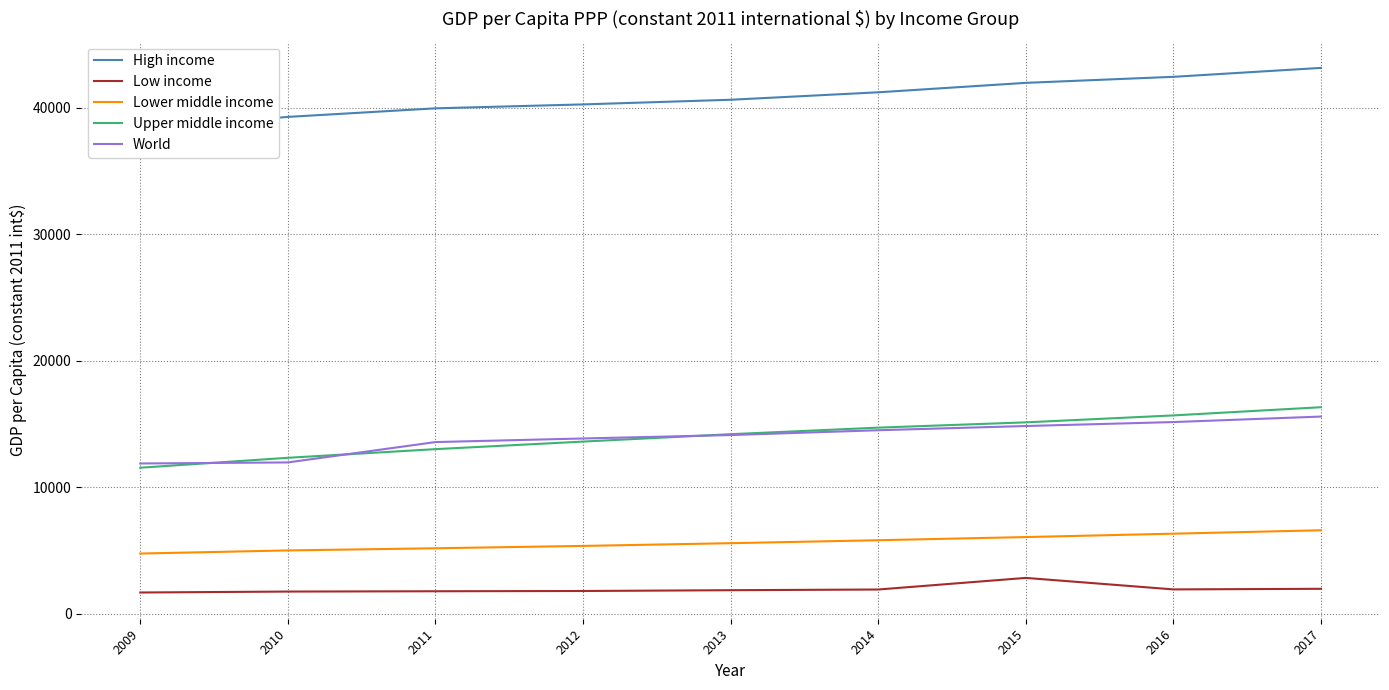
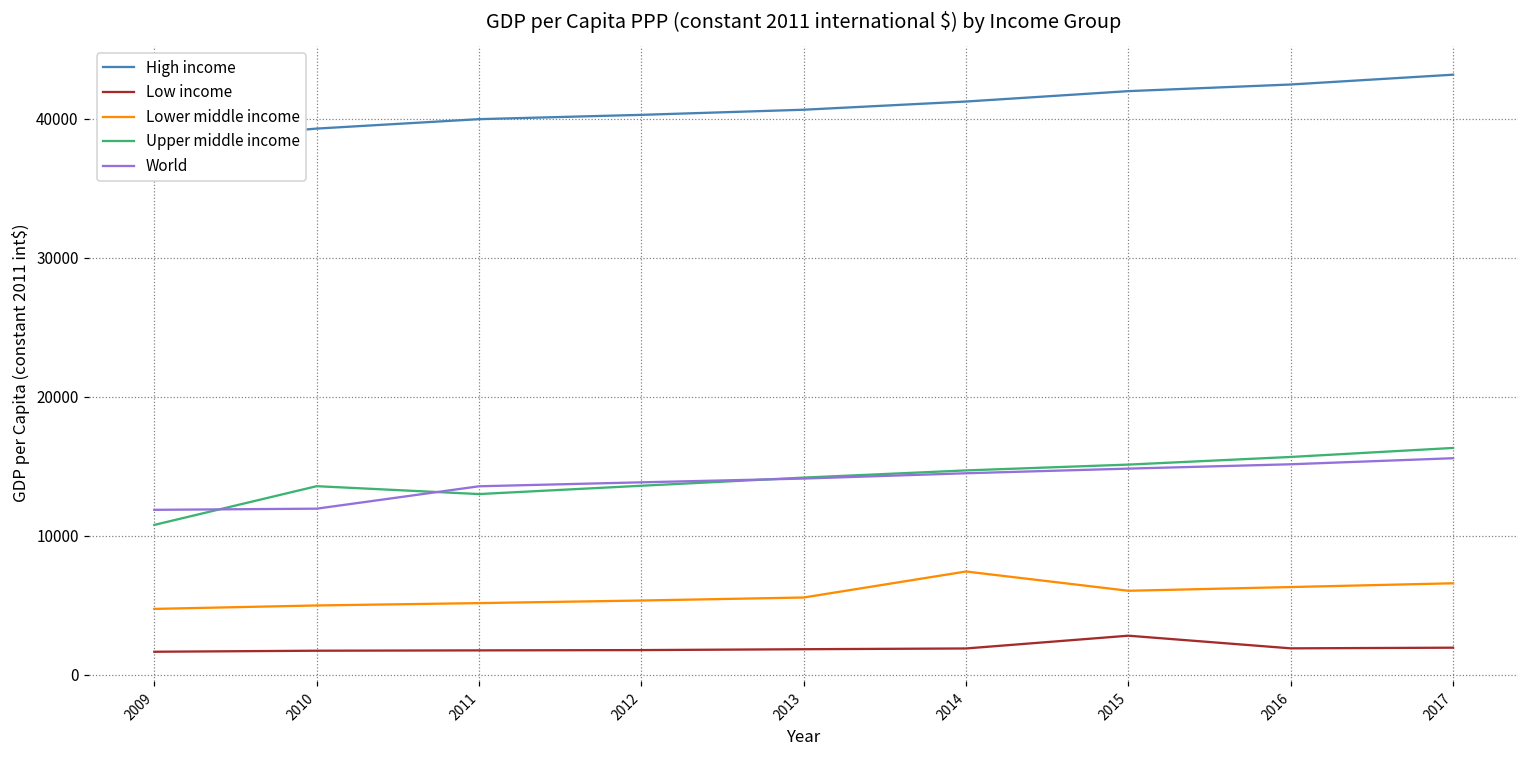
  {
    "High income": {
      "2010": 39300,
      "2011": 40000,
      "2012": 40300,
      "2013": 40600,
      "2014": 41200,
      "2015": 42000,
      "2016": 42500,
      "2017": 43200
    },
    "Low income": {
      "2009": 1700,
      "2010": 1700,
      "2011": 1800,
      "2012": 1800,
      "2013": 1900,
      "2014": 1900,
      "2015": 2800,
      "2016": 1900,
      "2017": 2000
    },
    "Lower middle income": {
      "2009": 4800,
      "2010": 5000,
      "2011": 5200,
      "2012": 5400,
      "2013": 5600,
-     "2014": 5800,
+     "2014": 7400,
      "2015": 6100,
      "2016": 6300,
      "2017": 6600
    },
    "Upper middle income": {
-     "2009": 11500,
-     "2010": 12300,
+     "2009": 10800,
+     "2010": 13600,
      "2011": 13000,
      "2012": 13600,
      "2014": 14700,
      "2015": 15100,
      "2016": 15700,
      "2017": 16300
    },
    "World": {
      "2009": 11900,
      "2010": 12000,
      "2011": 13600,
      "2012": 13900,
      "2014": 14500,
      "2015": 14800,
      "2016": 15100,
      "2017": 15600
    }
  }
